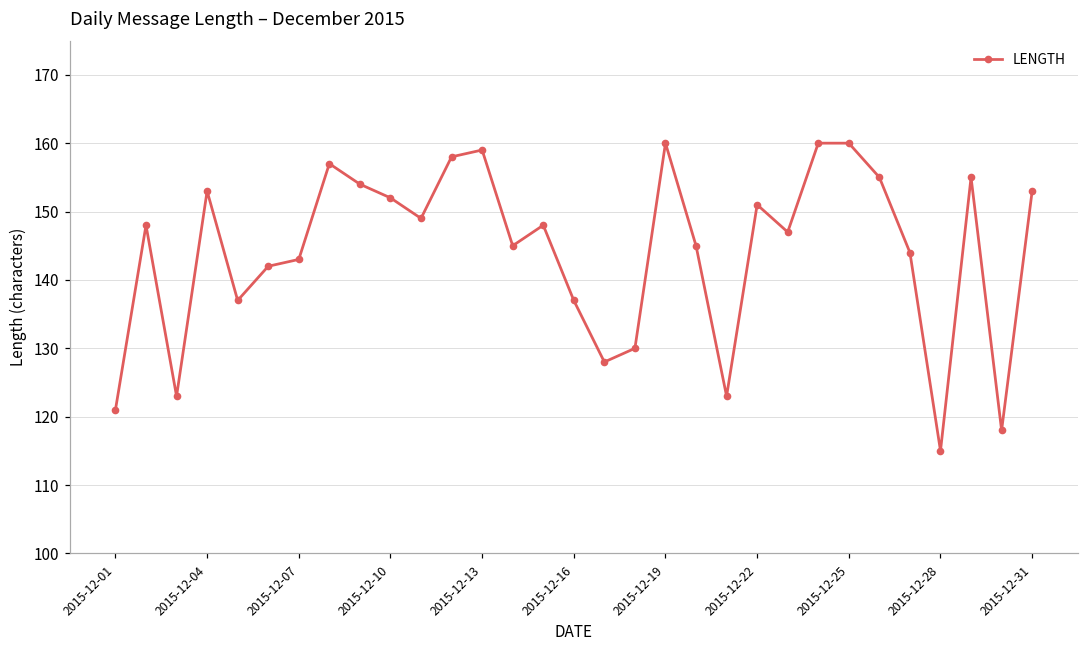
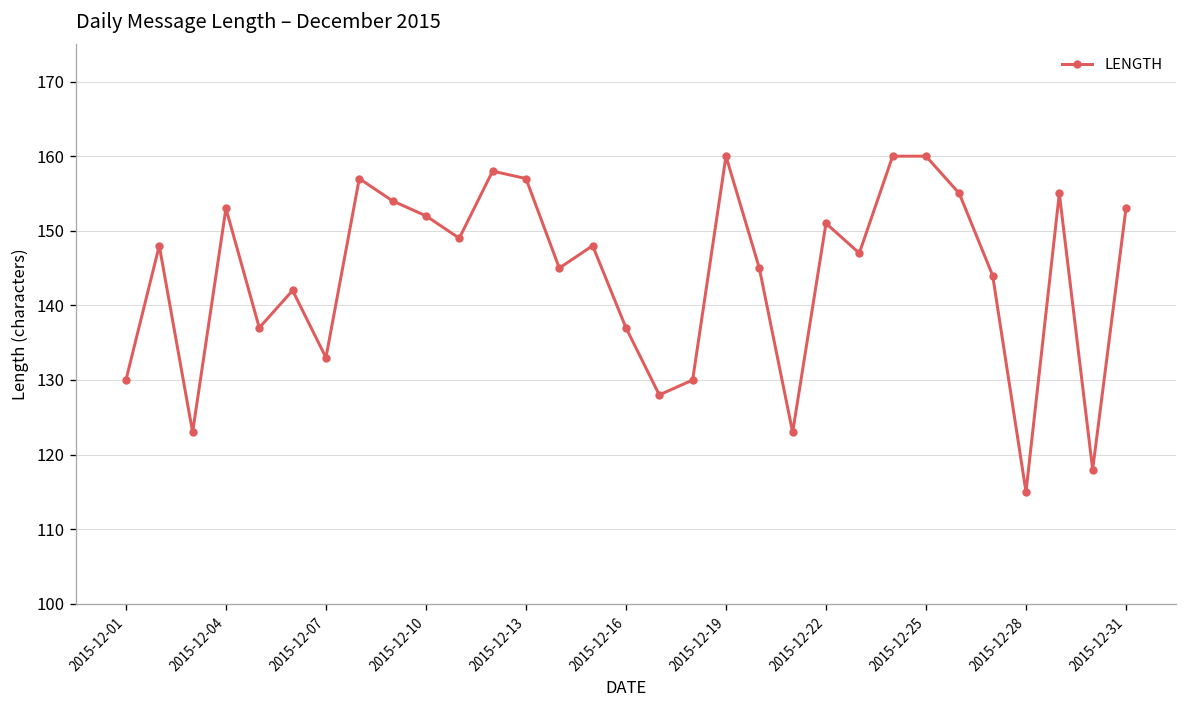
  {
-   "2015-12-01": 121,
+   "2015-12-01": 130,
    "2015-12-04": 153,
-   "2015-12-07": 143,
+   "2015-12-07": 133,
    "2015-12-10": 152,
-   "2015-12-13": 159,
+   "2015-12-13": 157,
    "2015-12-16": 137,
    "2015-12-19": 160,
    "2015-12-22": 151,
    "2015-12-25": 160,
    "2015-12-28": 115,
    "2015-12-31": 153
  }
